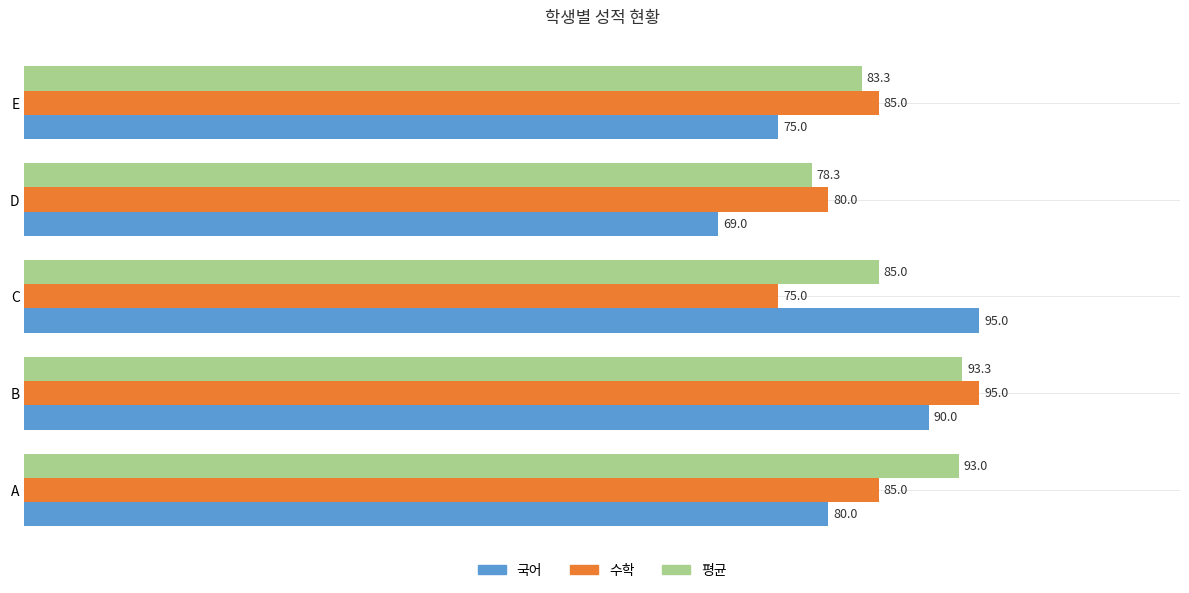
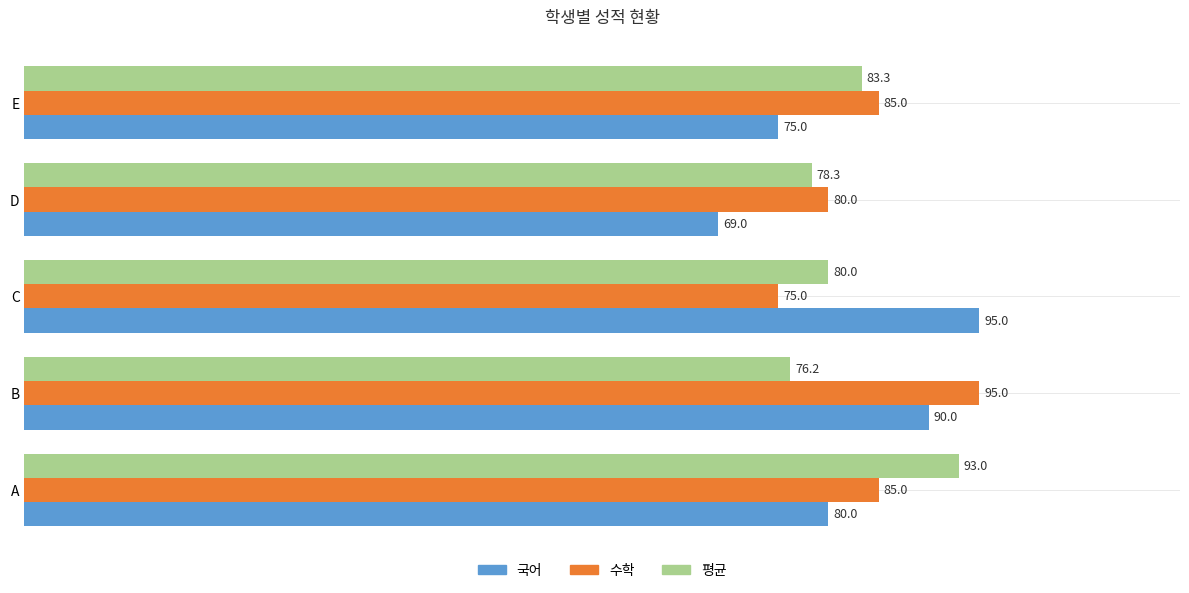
  {
    "국어": {
      "E": 75.0,
      "D": 69.0,
      "C": 95.0,
      "B": 90.0,
      "A": 80.0
    },
    "수학": {
      "E": 85.0,
      "D": 80.0,
      "C": 75.0,
      "B": 95.0,
      "A": 85.0
    },
    "평균": {
      "E": 83.3,
      "D": 78.3,
-     "C": 85.0,
-     "B": 93.3,
+     "C": 80.0,
+     "B": 76.2,
      "A": 93.0
    }
  }
